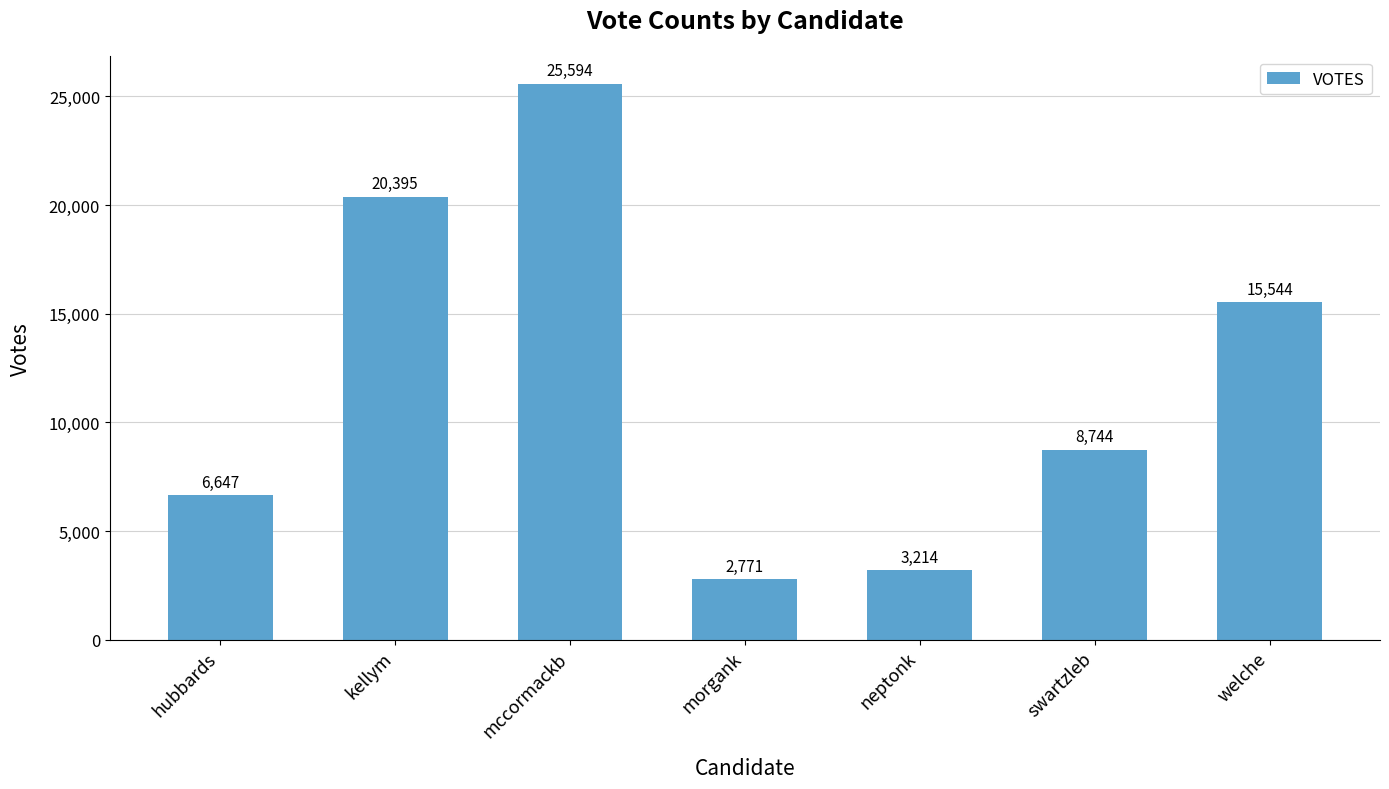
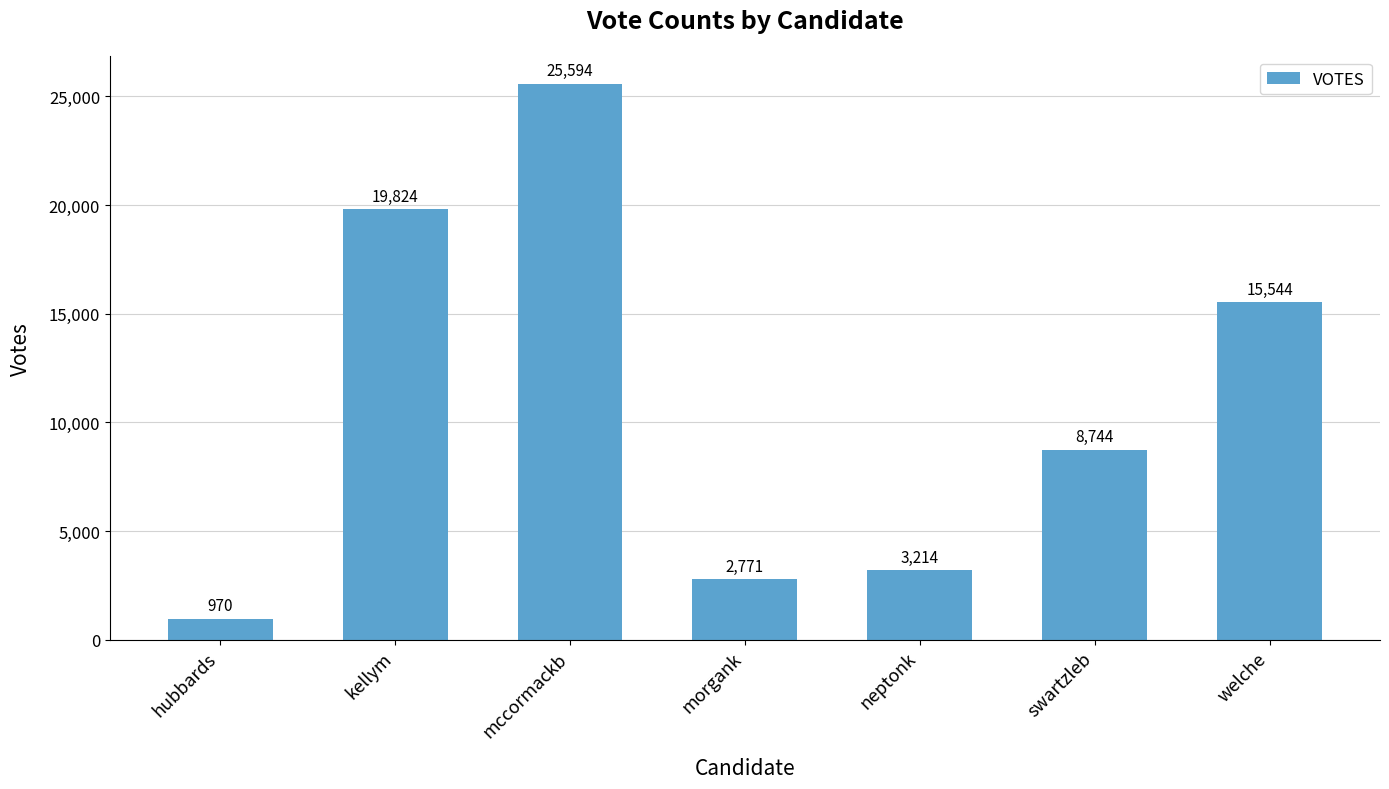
  {
-   "hubbards": "6,647",
-   "kellym": "20,395",
+   "hubbards": "970",
+   "kellym": "19,824",
    "mccormackb": "25,594",
    "morgank": "2,771",
    "neptonk": "3,214",
    "swartzleb": "8,744",
    "welche": "15,544"
  }
